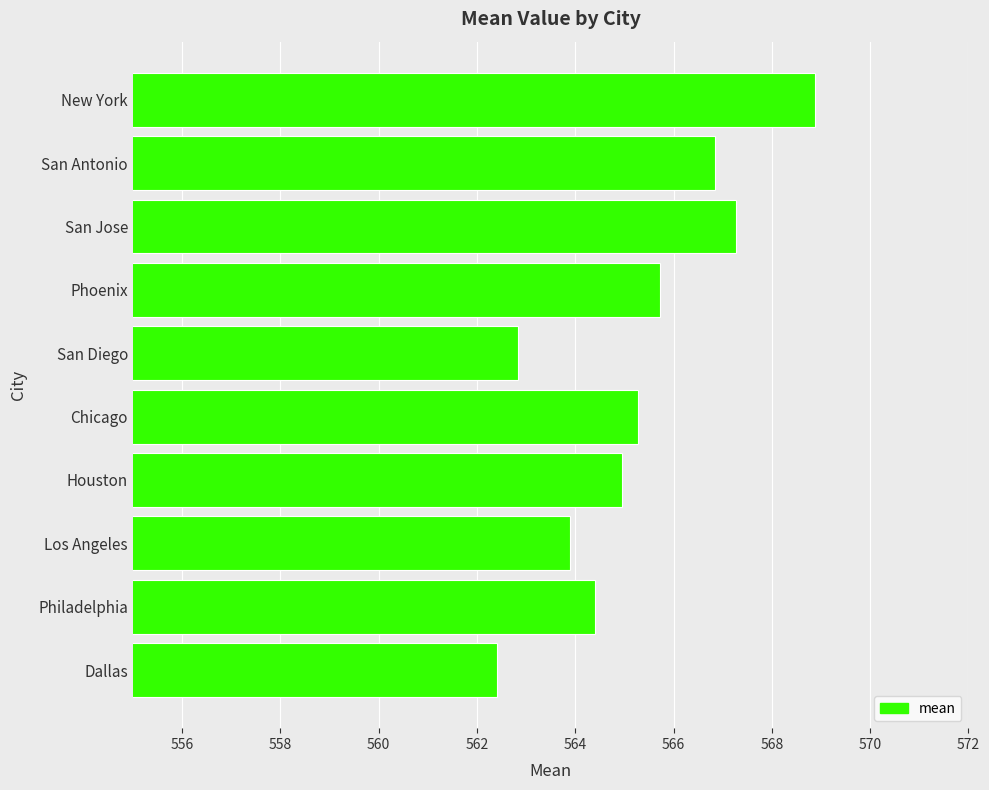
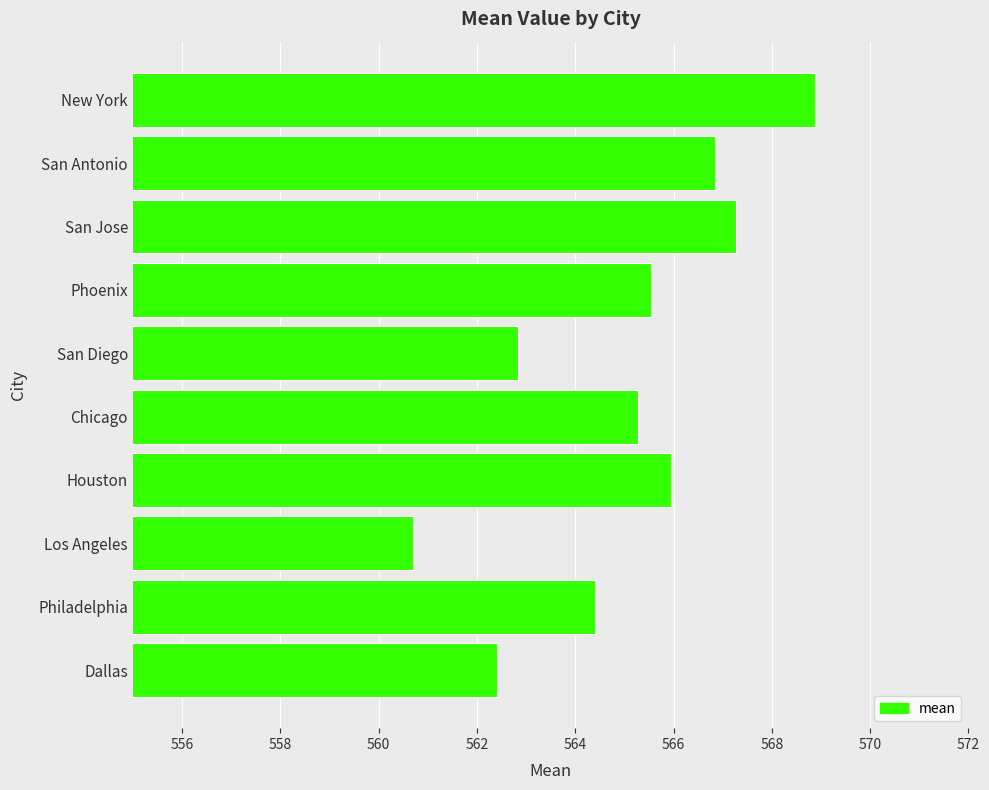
  {
    "New York": 568.9,
    "San Antonio": 566.8,
    "San Jose": 567.3,
-   "Phoenix": 565.7,
+   "Phoenix": 565.5,
    "San Diego": 562.8,
    "Chicago": 565.3,
-   "Houston": 565.0,
-   "Los Angeles": 563.9,
+   "Houston": 565.9,
+   "Los Angeles": 560.7,
    "Philadelphia": 564.4,
    "Dallas": 562.4
  }
